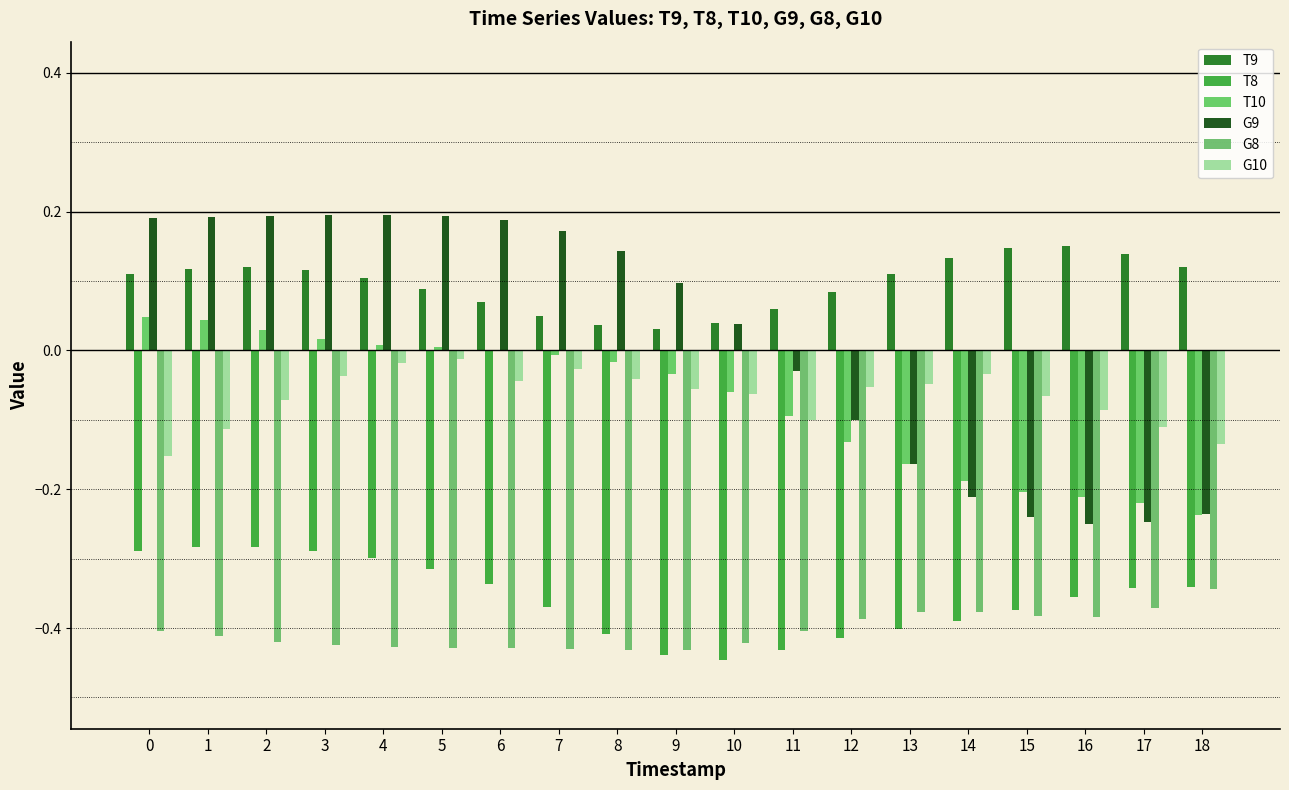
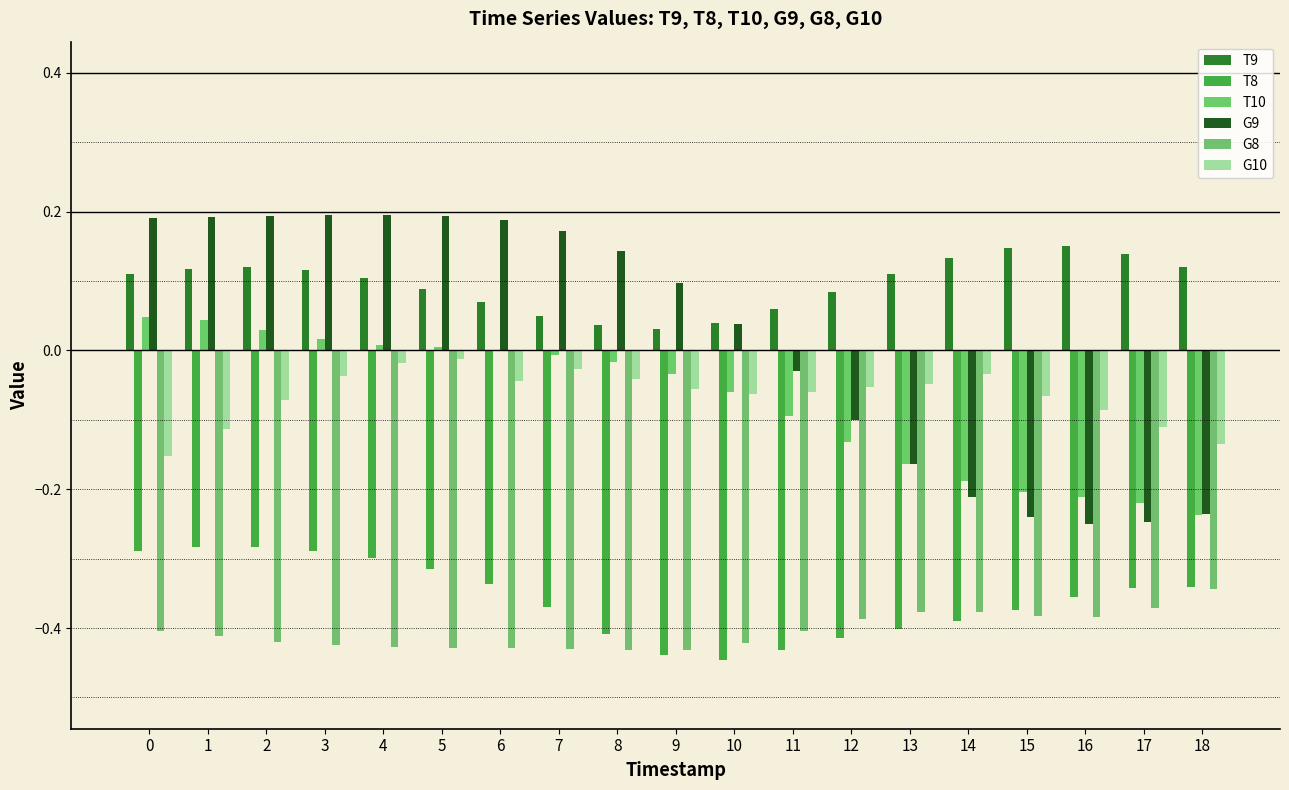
  {
    "G10": {
      "0": -0.15,
      "1": -0.11,
      "2": -0.07,
      "3": -0.04,
      "4": -0.02,
      "5": -0.01,
      "6": -0.04,
      "7": -0.03,
      "8": -0.04,
      "9": -0.06,
      "10": -0.06,
-     "11": -0.10,
+     "11": -0.06,
      "12": -0.05,
      "13": -0.05,
      "14": -0.03,
      "15": -0.07,
      "16": -0.09,
      "17": -0.11,
      "18": -0.14
    }
  }
